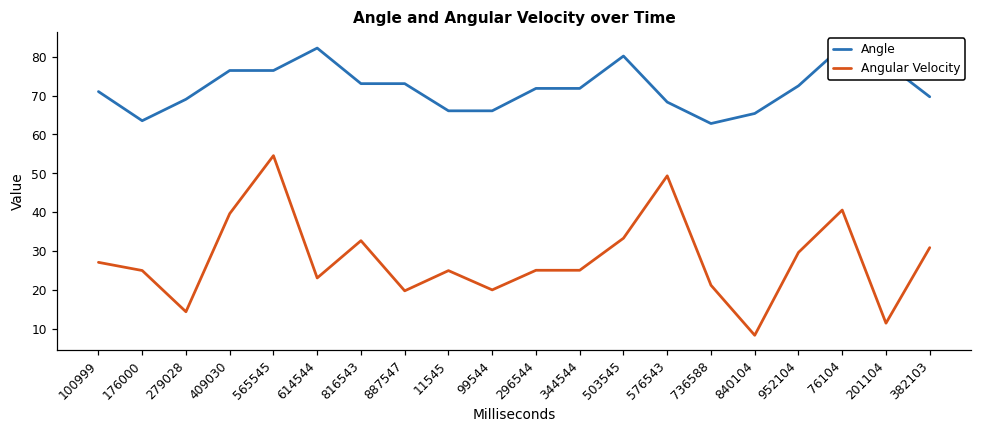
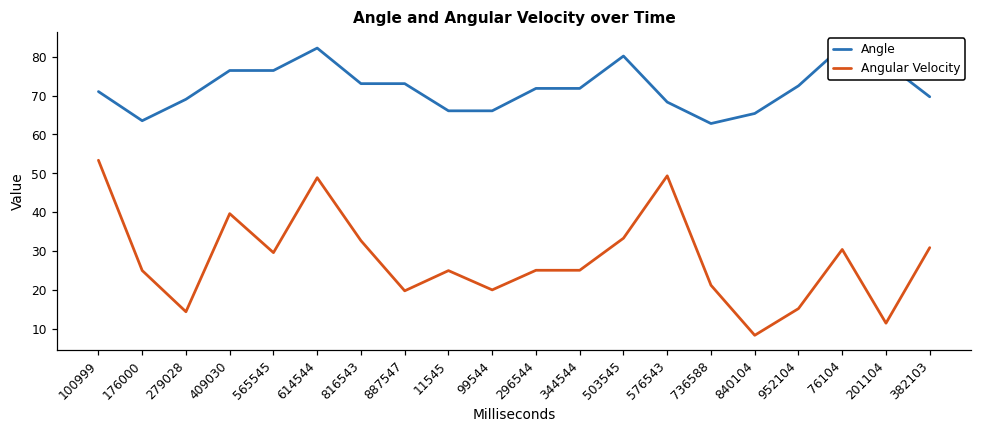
  {
    "Angle": {
      "100999": 71,
      "176000": 64,
      "279028": 69,
      "409030": 76,
      "565545": 76,
      "614544": 82,
      "816543": 73,
      "887547": 73,
      "11545": 66,
      "99544": 66,
      "296544": 72,
      "344544": 72,
      "503545": 80,
      "576543": 68,
      "736588": 63,
      "840104": 65,
      "952104": 73,
      "382103": 70
    },
    "Angular Velocity": {
-     "100999": 27,
+     "100999": 53,
      "176000": 25,
      "279028": 14,
      "409030": 40,
-     "565545": 55,
-     "614544": 23,
+     "565545": 30,
+     "614544": 49,
      "816543": 33,
      "887547": 20,
      "11545": 25,
      "99544": 20,
      "296544": 25,
      "344544": 25,
      "503545": 33,
      "576543": 49,
      "736588": 21,
      "840104": 8,
-     "952104": 30,
-     "76104": 41,
+     "952104": 15,
+     "76104": 30,
      "201104": 11,
      "382103": 31
    }
  }
